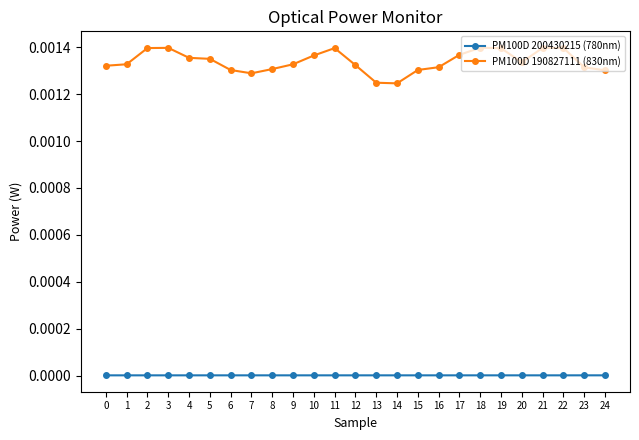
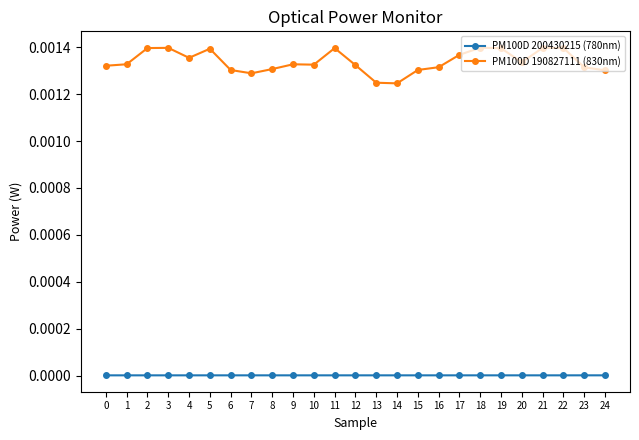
  {
    "PM100D 200430215 (780nm)": {
      "0": 0.00000,
      "1": 0.00000,
      "2": 0.00000,
      "3": 0.00000,
      "4": 0.00000,
      "5": 0.00000,
      "6": 0.00000,
      "7": 0.00000,
      "8": 0.00000,
      "9": 0.00000,
      "10": 0.00000,
      "11": 0.00000,
      "12": 0.00000,
      "13": 0.00000,
      "14": 0.00000,
      "15": 0.00000,
      "16": 0.00000,
      "17": 0.00000,
      "18": 0.00000,
      "19": 0.00000,
      "20": 0.00000,
      "21": 0.00000,
      "22": 0.00000,
      "23": 0.00000,
      "24": 0.00000
    },
    "PM100D 190827111 (830nm)": {
      "0": 0.00132,
      "1": 0.00133,
      "2": 0.00140,
      "3": 0.00140,
      "4": 0.00135,
-     "5": 0.00135,
+     "5": 0.00139,
      "6": 0.00130,
      "7": 0.00129,
      "8": 0.00131,
      "9": 0.00133,
-     "10": 0.00136,
+     "10": 0.00133,
      "11": 0.00140,
      "12": 0.00132,
      "13": 0.00125,
      "14": 0.00125,
      "15": 0.00130,
      "16": 0.00131,
      "17": 0.00137
    }
  }
